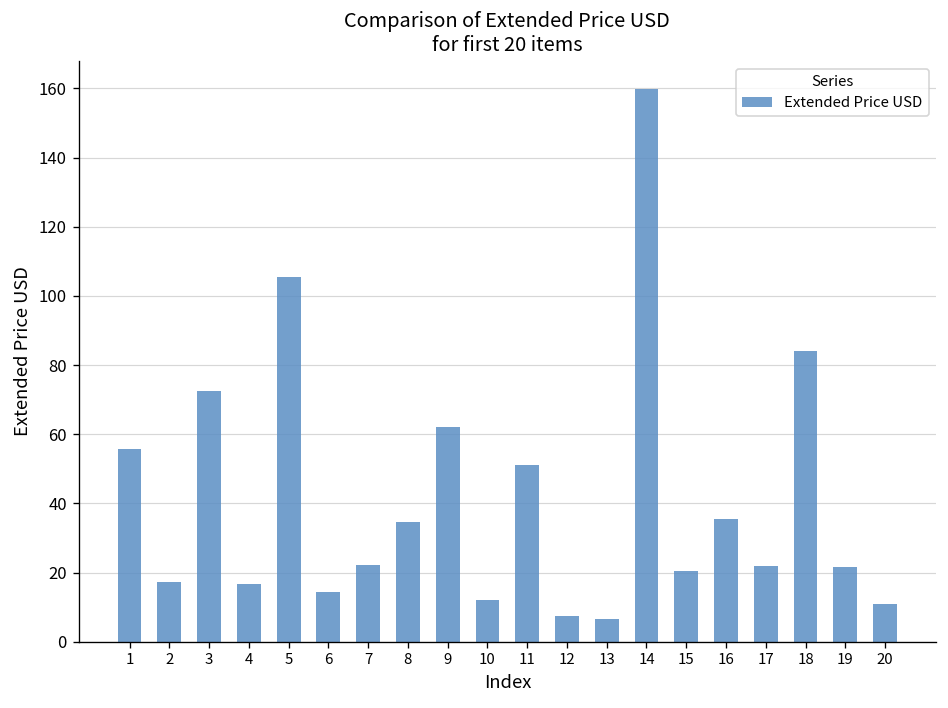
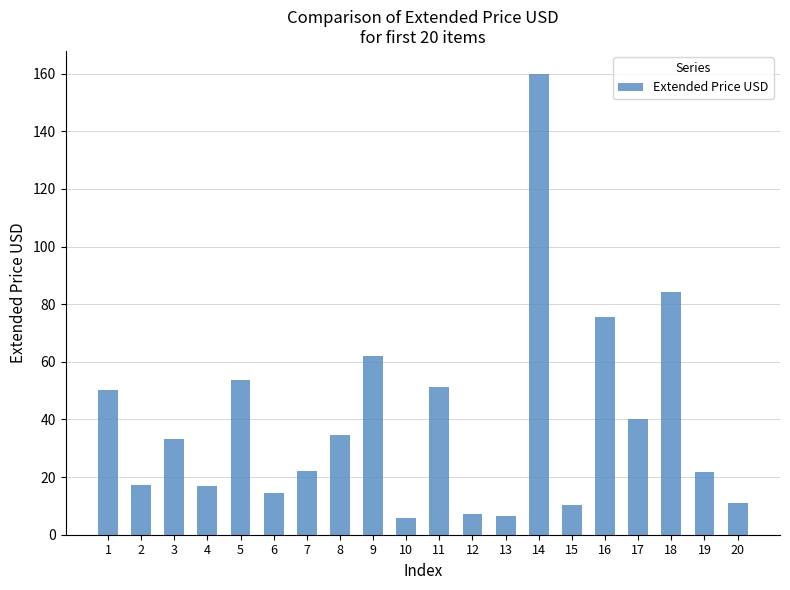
  {
-   "1": 56,
+   "1": 50,
    "2": 17,
-   "3": 72,
+   "3": 33,
    "4": 17,
-   "5": 106,
+   "5": 54,
    "6": 14,
    "7": 22,
    "8": 35,
    "9": 62,
-   "10": 12,
+   "10": 6,
    "11": 51,
    "12": 7,
    "13": 7,
    "14": 160,
-   "15": 21,
-   "16": 35,
-   "17": 22,
+   "15": 10,
+   "16": 76,
+   "17": 40,
    "18": 84,
    "19": 22,
    "20": 11
  }
